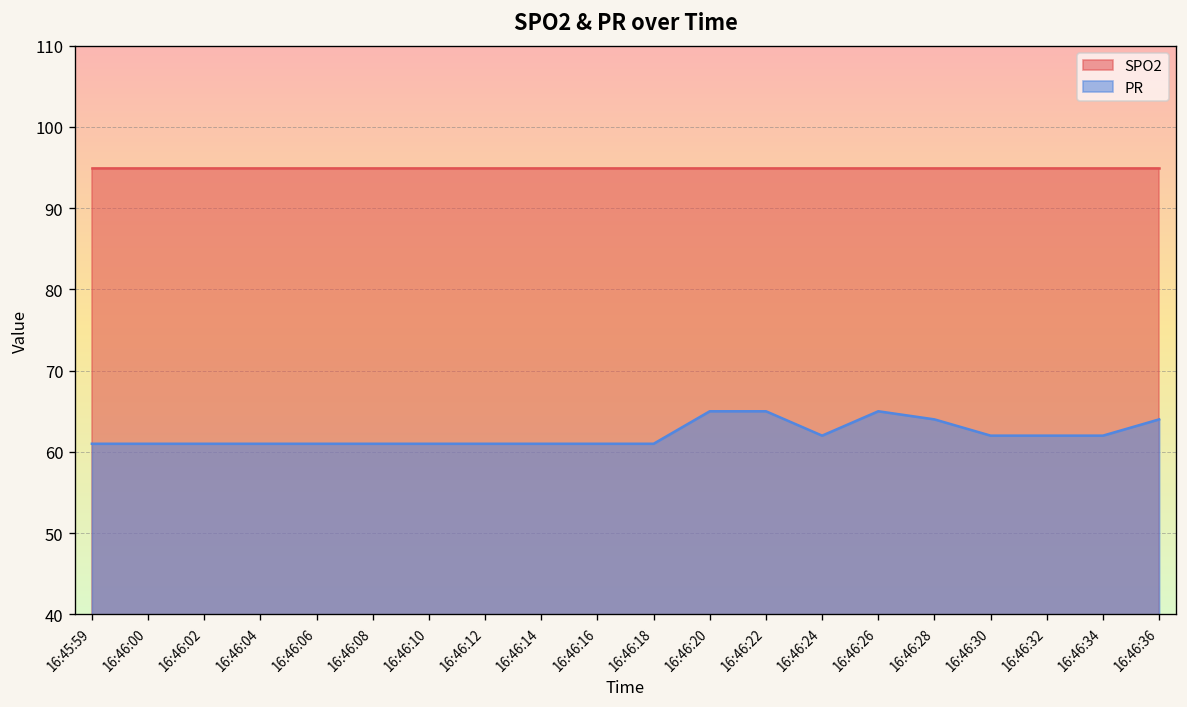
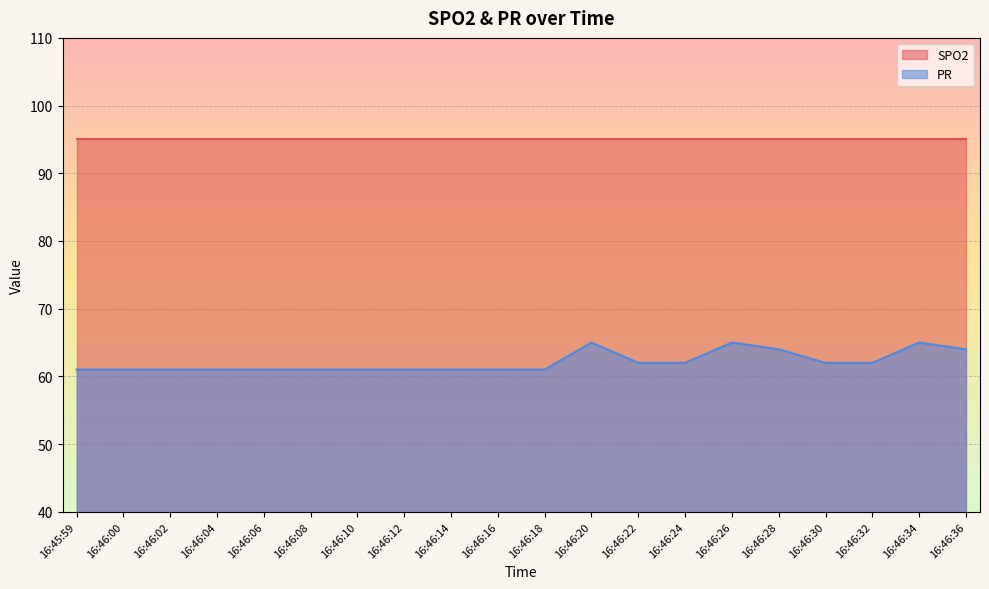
  {
    "SPO2": {
      "16:45:59": 95,
      "16:46:00": 95,
      "16:46:02": 95,
      "16:46:04": 95,
      "16:46:06": 95,
      "16:46:08": 95,
      "16:46:10": 95,
      "16:46:12": 95,
      "16:46:14": 95,
      "16:46:16": 95,
      "16:46:18": 95,
      "16:46:20": 95,
      "16:46:22": 95,
      "16:46:24": 95,
      "16:46:26": 95,
      "16:46:28": 95,
      "16:46:30": 95,
      "16:46:32": 95,
      "16:46:34": 95,
      "16:46:36": 95
    },
    "PR": {
      "16:45:59": 61,
      "16:46:00": 61,
      "16:46:02": 61,
      "16:46:04": 61,
      "16:46:06": 61,
      "16:46:08": 61,
      "16:46:10": 61,
      "16:46:12": 61,
      "16:46:14": 61,
      "16:46:16": 61,
      "16:46:18": 61,
      "16:46:20": 65,
-     "16:46:22": 65,
+     "16:46:22": 62,
      "16:46:24": 62,
      "16:46:26": 65,
      "16:46:28": 64,
      "16:46:30": 62,
      "16:46:32": 62,
-     "16:46:34": 62,
+     "16:46:34": 65,
      "16:46:36": 64
    }
  }
